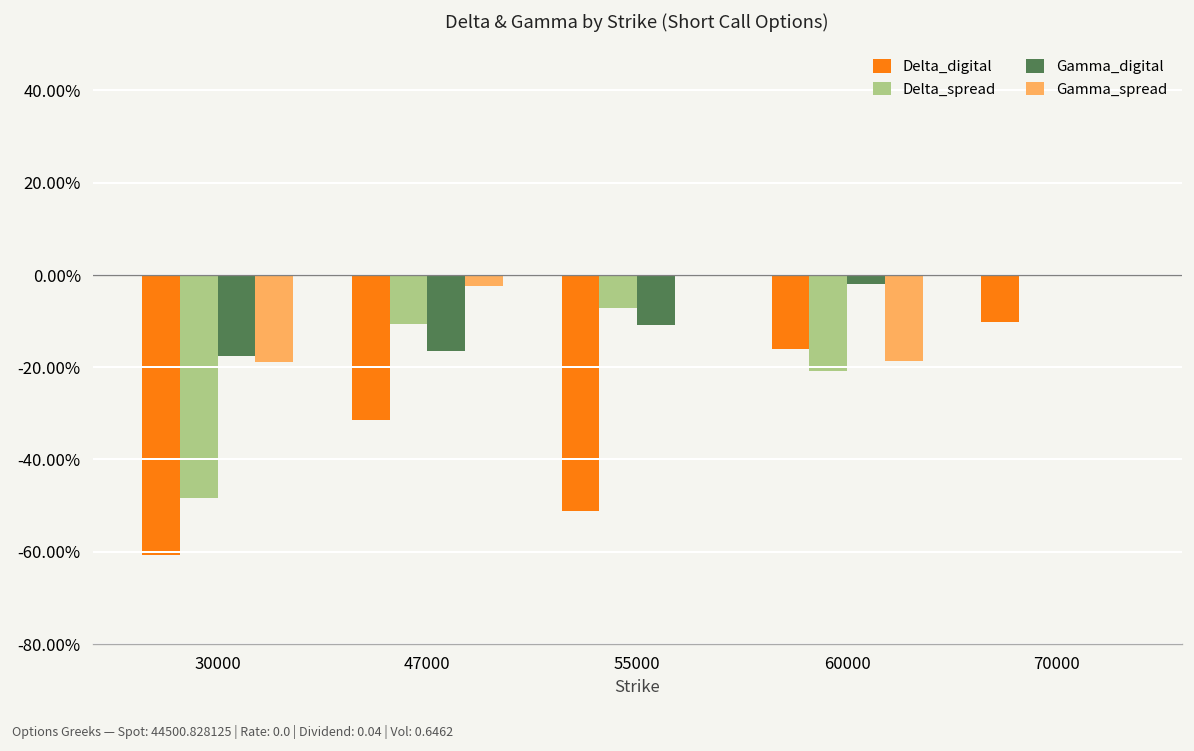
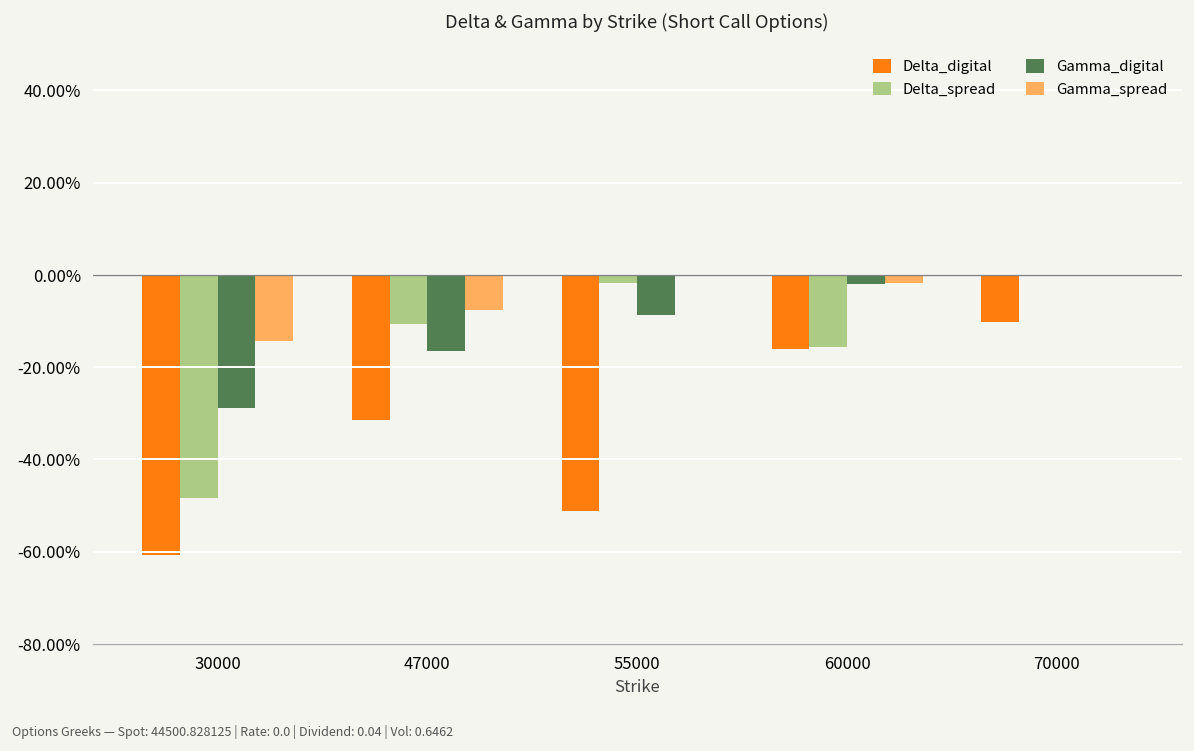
  {
    "Delta_digital": {
      "30000": "-61%",
      "47000": "-31%",
      "55000": "-51%",
      "60000": "-16%",
      "70000": "-10%"
    },
    "Delta_spread": {
      "30000": "-48%",
      "47000": "-11%",
-     "55000": "-7%",
-     "60000": "-21%"
+     "55000": "-2%",
+     "60000": "-16%"
    },
    "Gamma_digital": {
-     "30000": "-18%",
+     "30000": "-29%",
      "47000": "-17%",
-     "55000": "-11%",
+     "55000": "-9%",
      "60000": "-2%"
    },
    "Gamma_spread": {
-     "30000": "-19%",
-     "47000": "-2%",
-     "60000": "-19%"
+     "30000": "-14%",
+     "47000": "-8%",
+     "60000": "-2%"
    }
  }
